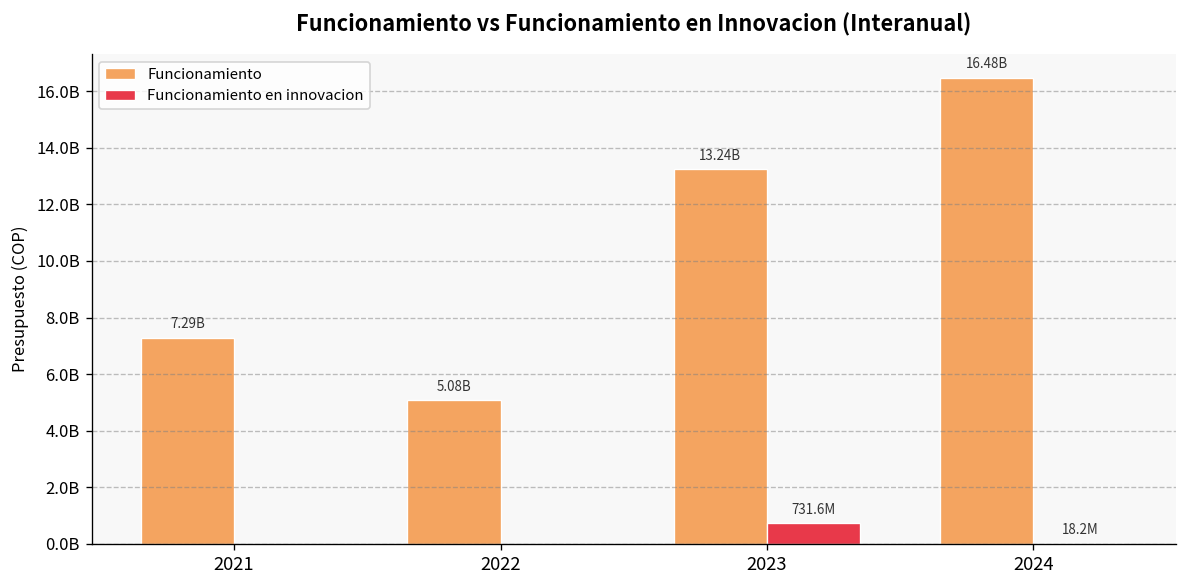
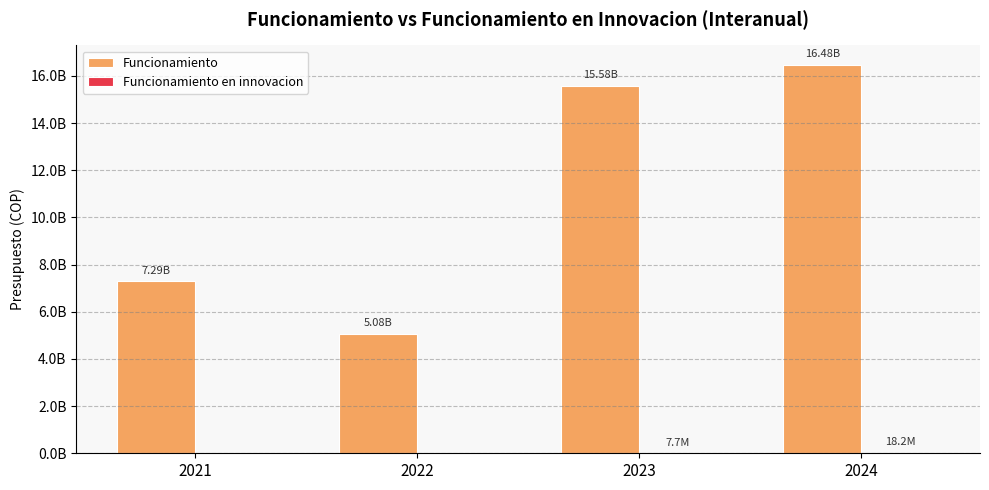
  {
    "Funcionamiento": {
      "2021": "7.29B",
      "2022": "5.08B",
-     "2023": "13.24B",
+     "2023": "15.58B",
      "2024": "16.48B"
    },
    "Funcionamiento en innovacion": {
-     "2023": "731.6M",
+     "2023": "7.7M",
      "2024": "18.2M"
    }
  }
